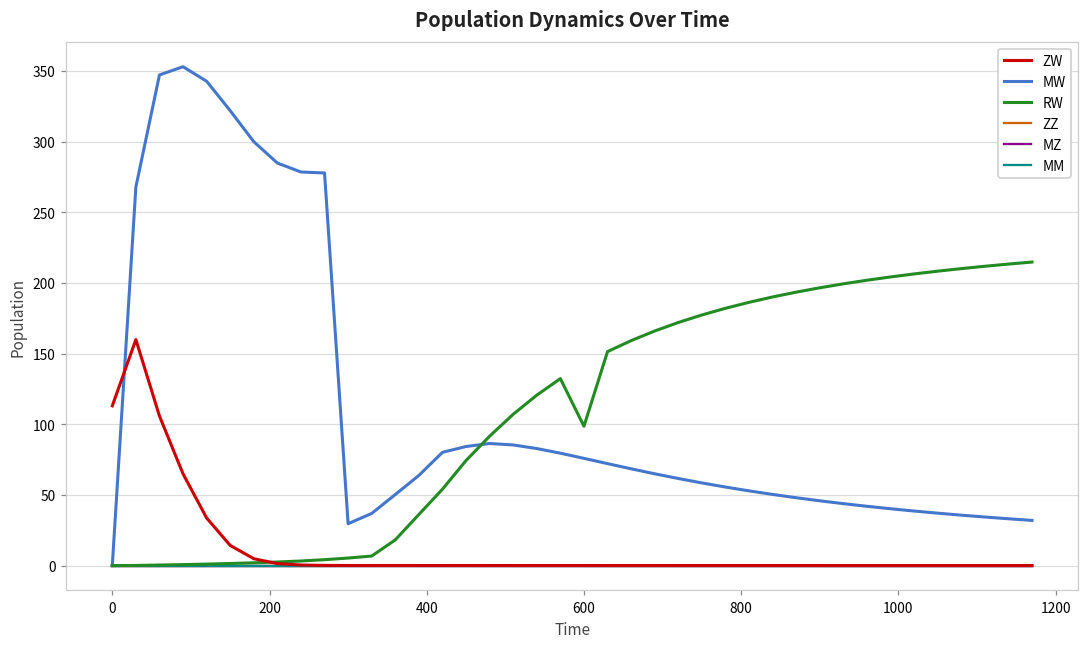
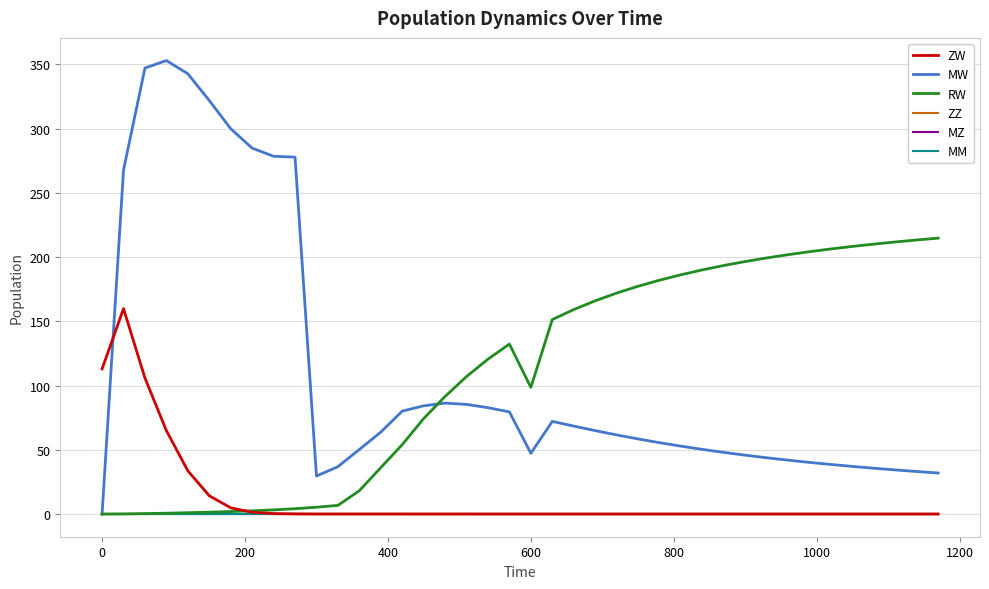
  {
    "ZW": {
      "0": 113
    },
    "MW": {
-     "600": 76
+     "600": 47
    },
    "RW": {
      "600": 99
    }
  }
